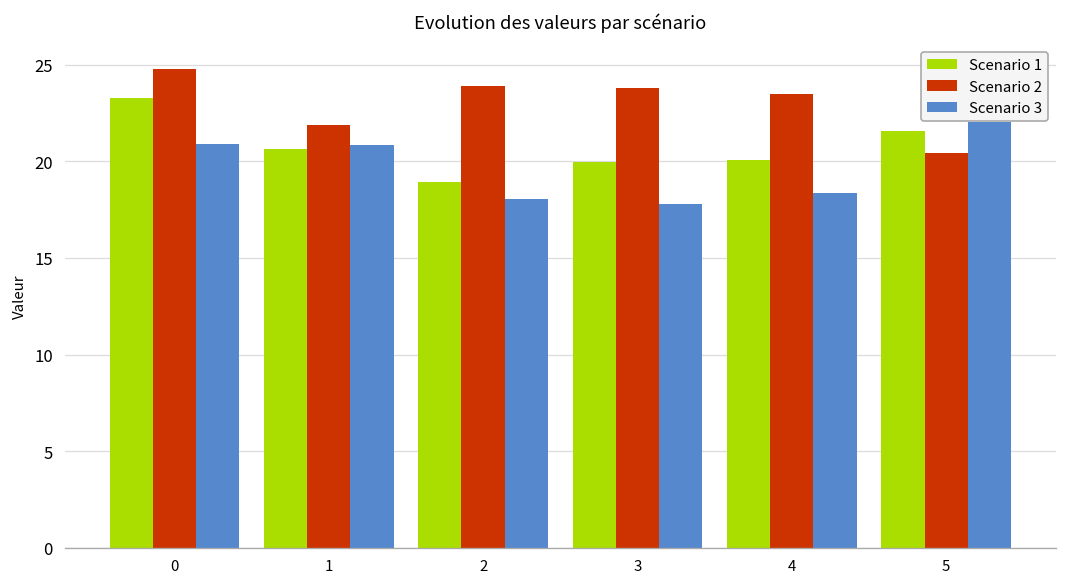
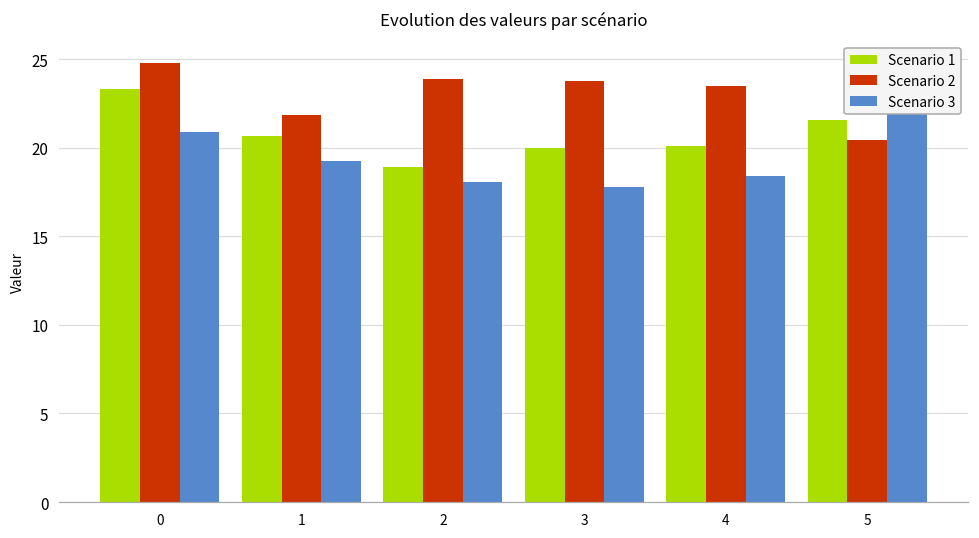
  {
    "Scenario 1": {
      "0": 23.3,
      "1": 20.7,
      "2": 18.9,
      "3": 20.0,
      "4": 20.1,
      "5": 21.6
    },
    "Scenario 2": {
      "0": 24.8,
      "1": 21.9,
      "2": 23.9,
      "3": 23.8,
      "4": 23.5,
      "5": 20.4
    },
    "Scenario 3": {
      "0": 20.9,
-     "1": 20.8,
+     "1": 19.3,
      "2": 18.1,
      "3": 17.8,
      "4": 18.4
    }
  }
